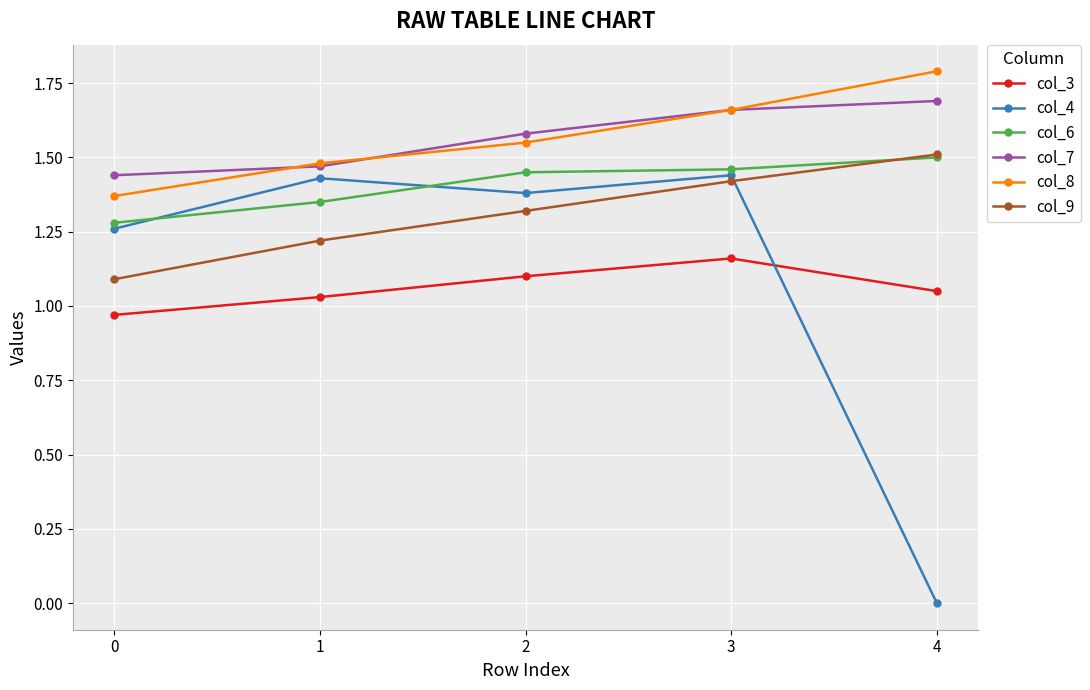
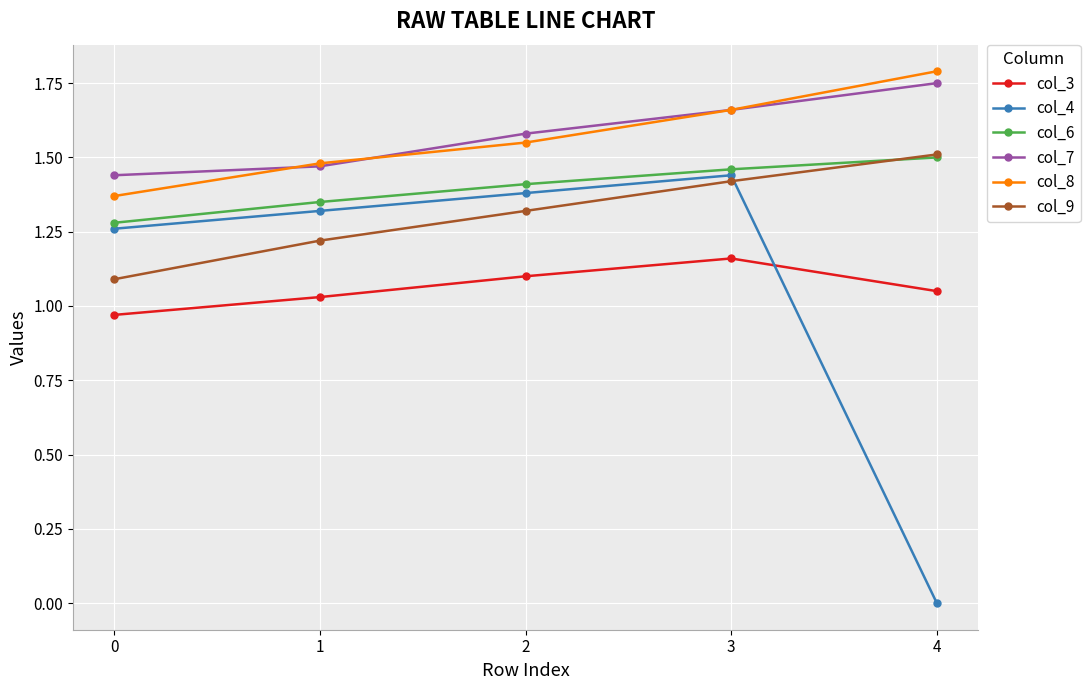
  {
    "col_3": {
      "0": 0.97,
      "1": 1.03,
      "2": 1.10,
      "3": 1.16,
      "4": 1.05
    },
    "col_4": {
      "0": 1.26,
-     "1": 1.43,
+     "1": 1.32,
      "2": 1.38,
      "3": 1.44,
      "4": 0.00
    },
    "col_6": {
      "0": 1.28,
      "1": 1.35,
-     "2": 1.45,
+     "2": 1.41,
      "3": 1.46,
      "4": 1.50
    },
    "col_7": {
      "0": 1.44,
      "1": 1.47,
      "2": 1.58,
-     "4": 1.69
+     "4": 1.75
    },
    "col_8": {
      "0": 1.37,
      "1": 1.48,
      "2": 1.55,
      "4": 1.79
    },
    "col_9": {
      "0": 1.09,
      "1": 1.22,
      "2": 1.32,
      "3": 1.42,
      "4": 1.51
    }
  }
